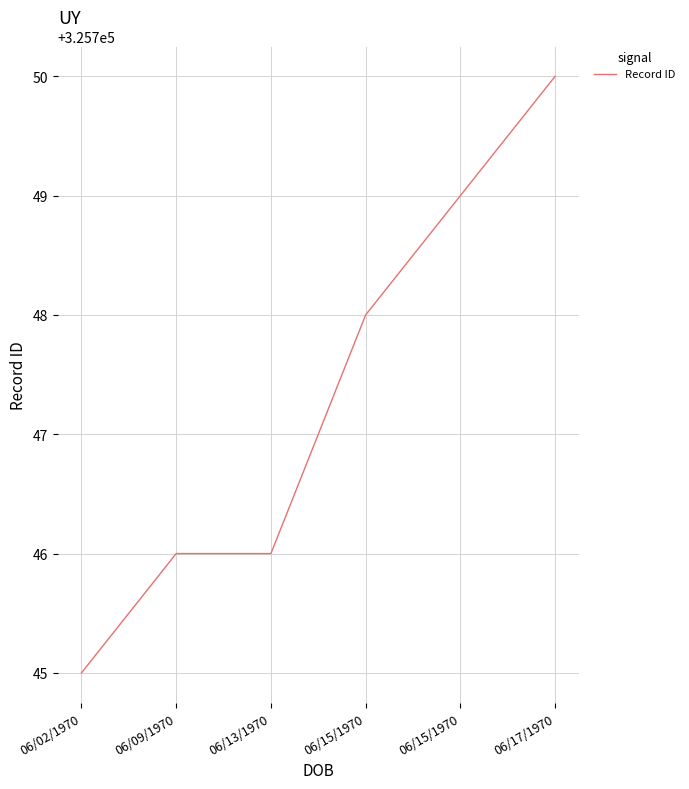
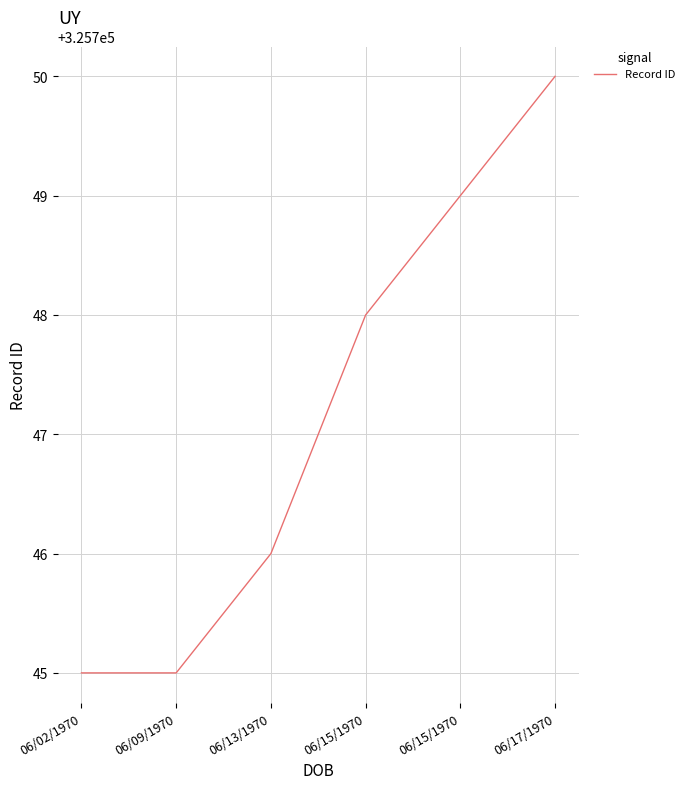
  {
    "06/02/1970": 325745,
-   "06/09/1970": 325746,
+   "06/09/1970": 325745,
    "06/13/1970": 325746,
    "06/17/1970": 325750
  }
